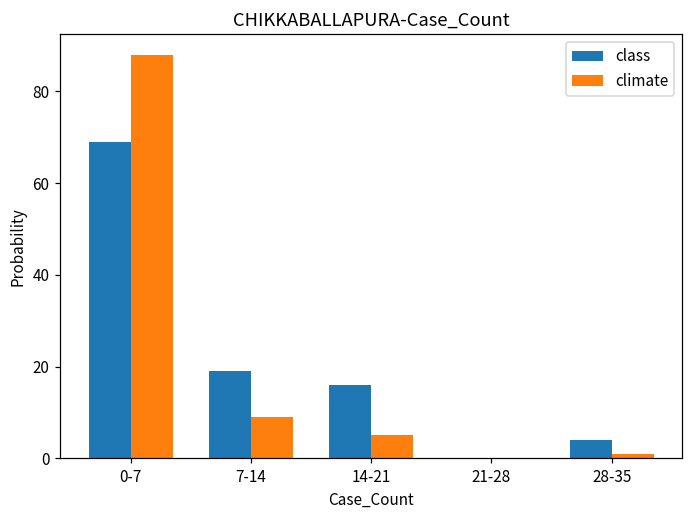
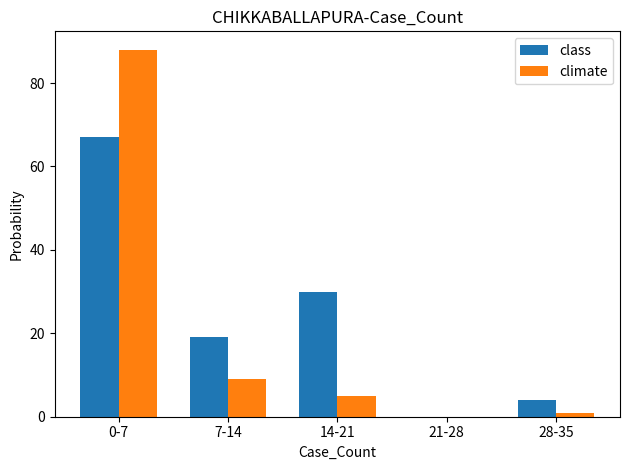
  {
    "class": {
-     "0-7": 69,
+     "0-7": 67,
      "7-14": 19,
-     "14-21": 16,
+     "14-21": 30,
      "21-28": 0,
      "28-35": 4
    },
    "climate": {
      "0-7": 88,
      "7-14": 9,
      "14-21": 5,
      "21-28": 0,
      "28-35": 1
    }
  }
